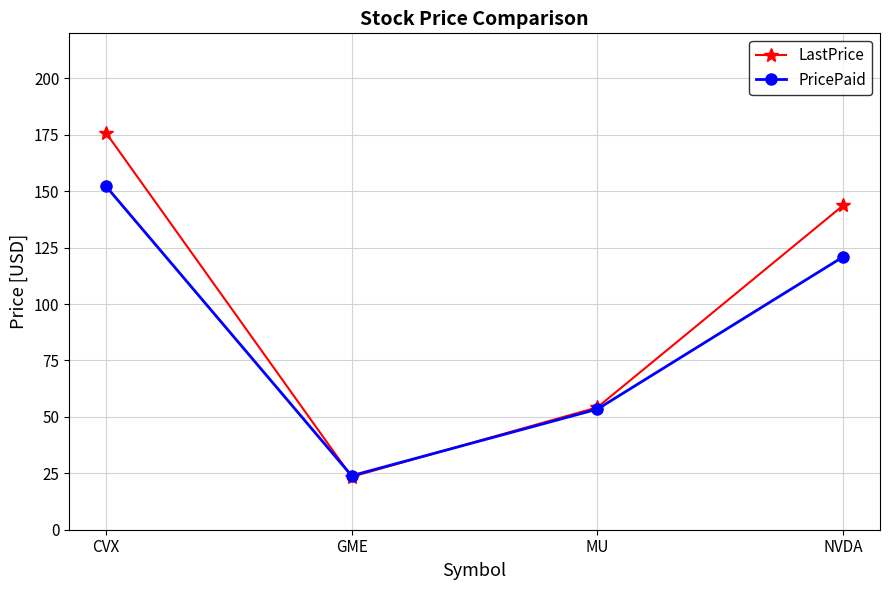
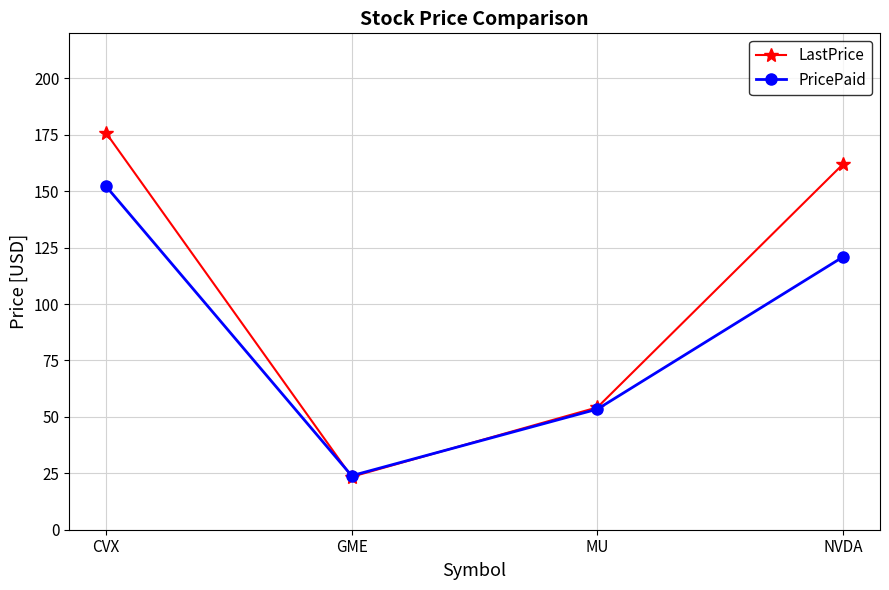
  {
    "LastPrice": {
      "CVX": 176,
-     "NVDA": 144
+     "NVDA": 162
    },
    "PricePaid": {
      "CVX": 152,
      "NVDA": 121
    }
  }
